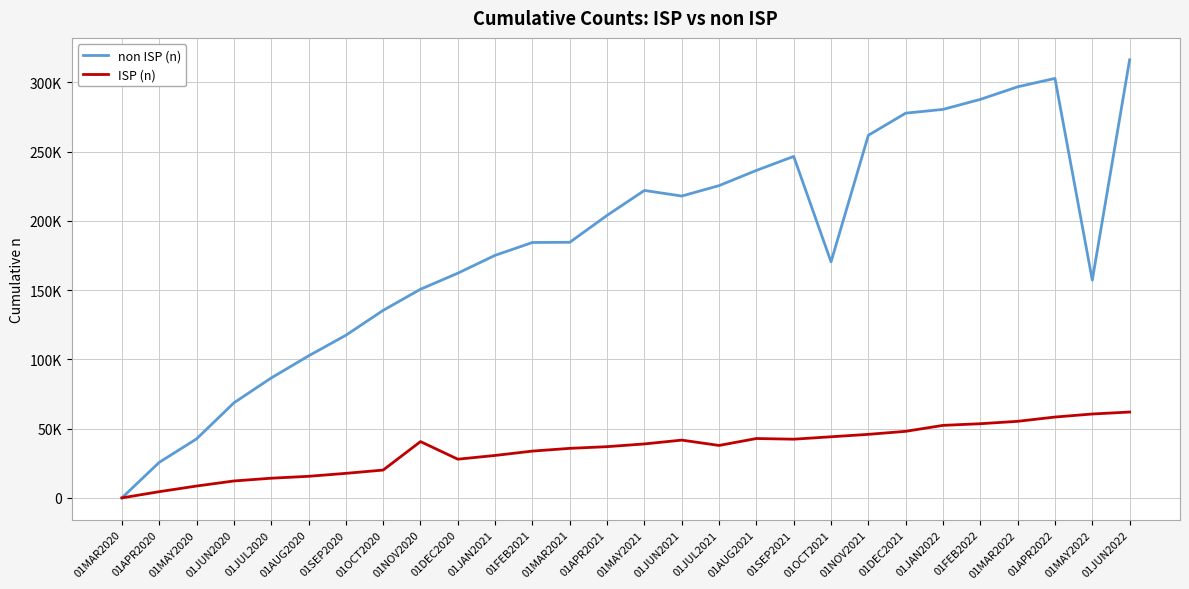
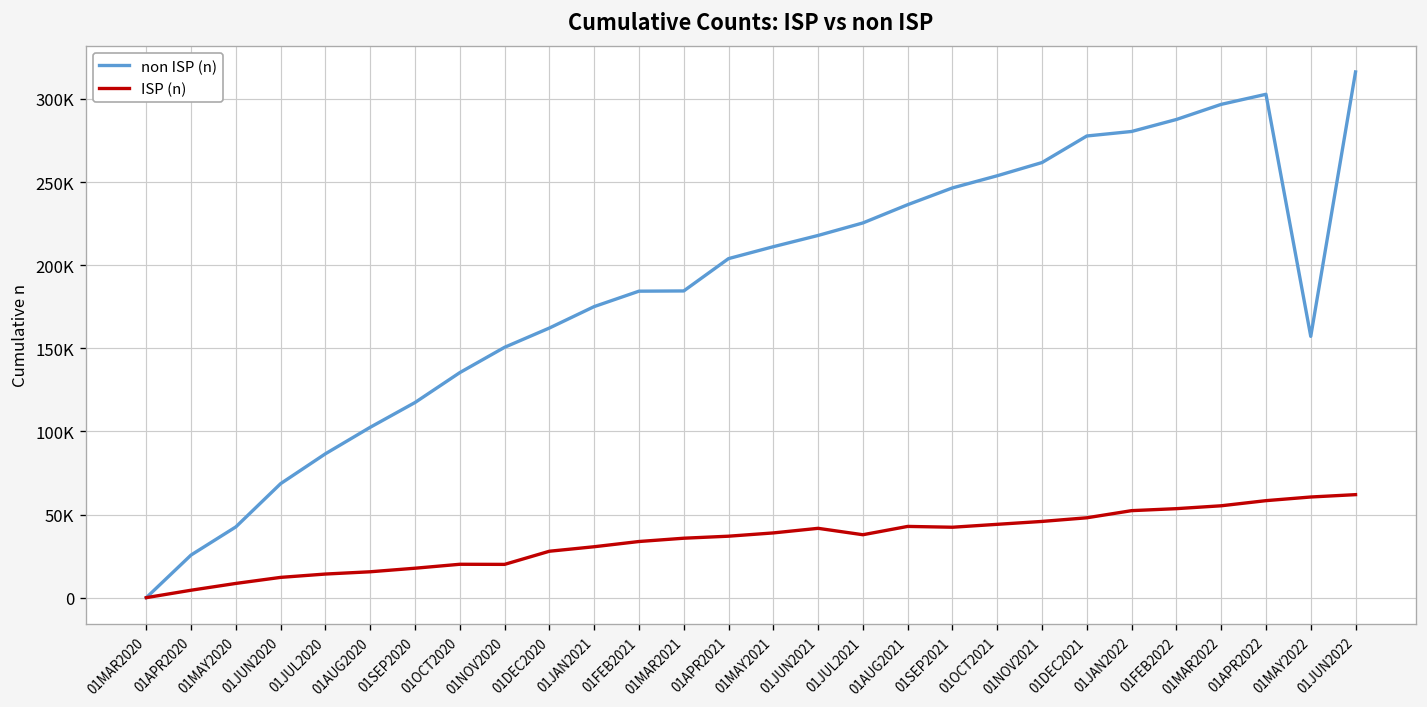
  {
    "non ISP (n)": {
      "01APR2020": 26000,
      "01MAY2020": 43000,
      "01JUN2020": 69000,
      "01JUL2020": 87000,
      "01AUG2020": 102000,
      "01SEP2020": 117000,
      "01OCT2020": 135000,
      "01NOV2020": 151000,
      "01DEC2020": 162000,
      "01JAN2021": 175000,
      "01FEB2021": 184000,
      "01MAR2021": 185000,
      "01APR2021": 204000,
-     "01MAY2021": 222000,
+     "01MAY2021": 211000,
      "01JUN2021": 218000,
      "01JUL2021": 225000,
      "01AUG2021": 236000,
      "01SEP2021": 247000,
-     "01OCT2021": 170000,
+     "01OCT2021": 254000,
      "01NOV2021": 262000,
      "01DEC2021": 278000,
      "01JAN2022": 280000,
      "01FEB2022": 288000,
      "01MAR2022": 297000,
      "01APR2022": 303000,
      "01MAY2022": 157000,
      "01JUN2022": 316000
    },
    "ISP (n)": {
      "01APR2020": 4000,
      "01MAY2020": 9000,
      "01JUN2020": 12000,
      "01JUL2020": 14000,
      "01AUG2020": 16000,
      "01SEP2020": 18000,
      "01OCT2020": 20000,
-     "01NOV2020": 41000,
+     "01NOV2020": 20000,
      "01DEC2020": 28000,
      "01JAN2021": 31000,
      "01FEB2021": 34000,
      "01MAR2021": 36000,
      "01APR2021": 37000,
      "01MAY2021": 39000,
      "01JUN2021": 42000,
      "01JUL2021": 38000,
      "01AUG2021": 43000,
      "01SEP2021": 42000,
      "01OCT2021": 44000,
      "01NOV2021": 46000,
      "01DEC2021": 48000,
      "01JAN2022": 52000,
      "01FEB2022": 54000,
      "01MAR2022": 55000,
      "01APR2022": 58000,
      "01MAY2022": 61000,
      "01JUN2022": 62000
    }
  }
